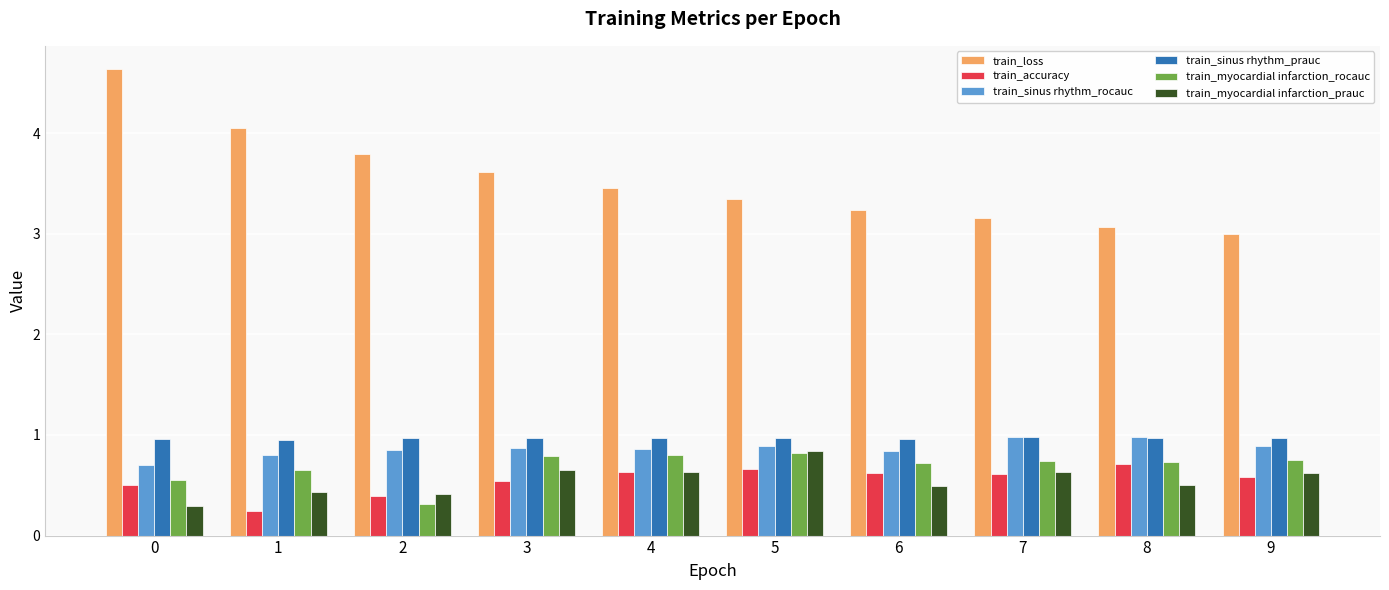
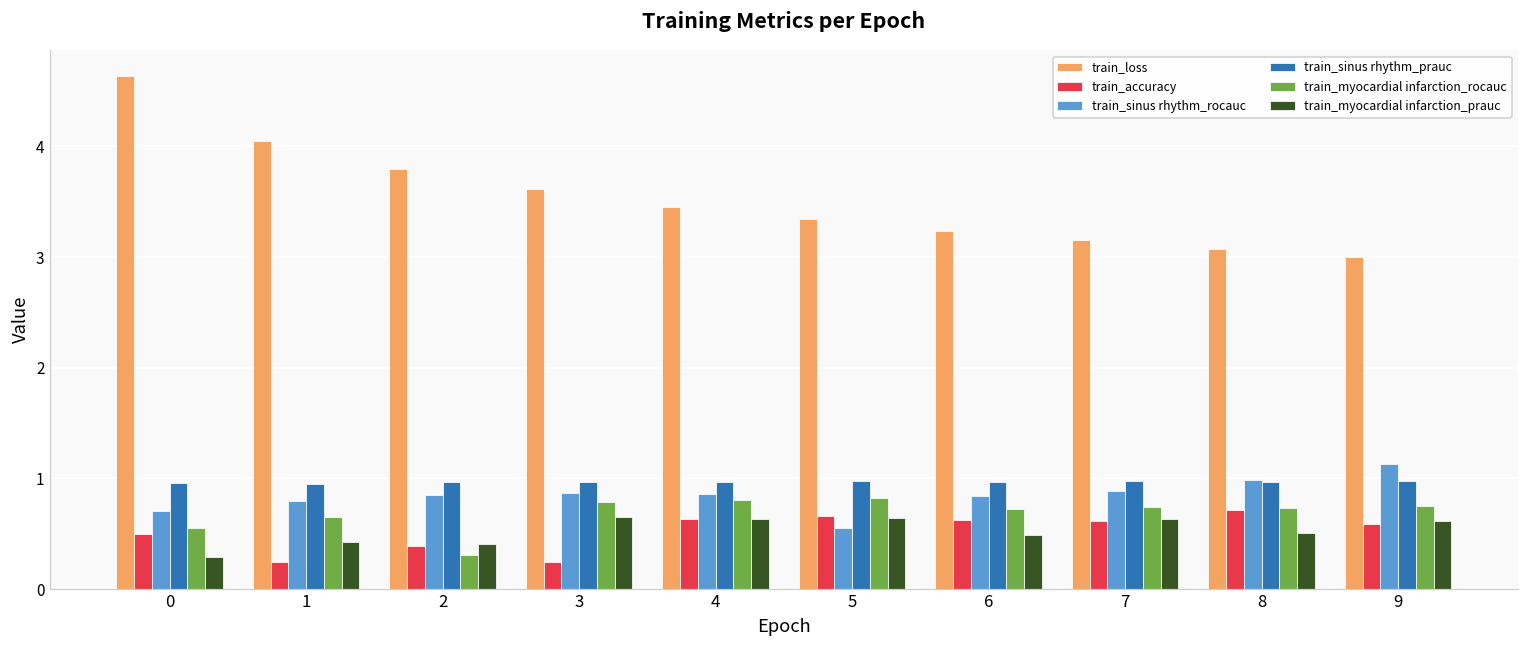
  {
    "train_loss": {
      "0": 4.64,
      "1": 4.05,
      "2": 3.79,
      "3": 3.61,
      "4": 3.46,
      "5": 3.35,
      "6": 3.24,
      "7": 3.15,
      "8": 3.07,
      "9": 3.00
    },
    "train_accuracy": {
      "0": 0.50,
      "1": 0.24,
      "2": 0.39,
-     "3": 0.54,
+     "3": 0.25,
      "4": 0.63,
      "5": 0.66,
      "6": 0.62,
      "7": 0.61,
      "8": 0.71,
      "9": 0.58
    },
    "train_sinus rhythm_rocauc": {
      "0": 0.70,
      "1": 0.80,
      "2": 0.85,
      "3": 0.87,
      "4": 0.86,
-     "5": 0.89,
+     "5": 0.55,
      "6": 0.84,
-     "7": 0.98,
+     "7": 0.89,
      "8": 0.98,
-     "9": 0.89
+     "9": 1.13
    },
    "train_sinus rhythm_prauc": {
      "0": 0.96,
      "1": 0.95,
      "2": 0.97,
      "3": 0.97,
      "4": 0.97,
      "5": 0.97,
      "6": 0.96,
      "7": 0.97,
      "8": 0.97,
      "9": 0.97
    },
    "train_myocardial infarction_rocauc": {
      "0": 0.55,
      "1": 0.65,
      "2": 0.31,
      "3": 0.79,
      "4": 0.80,
      "5": 0.82,
      "6": 0.72,
      "7": 0.75,
      "8": 0.73,
      "9": 0.75
    },
    "train_myocardial infarction_prauc": {
      "0": 0.29,
      "1": 0.43,
      "2": 0.41,
      "3": 0.65,
      "4": 0.63,
-     "5": 0.84,
+     "5": 0.65,
      "6": 0.49,
      "7": 0.63,
      "8": 0.51,
      "9": 0.62
    }
  }
